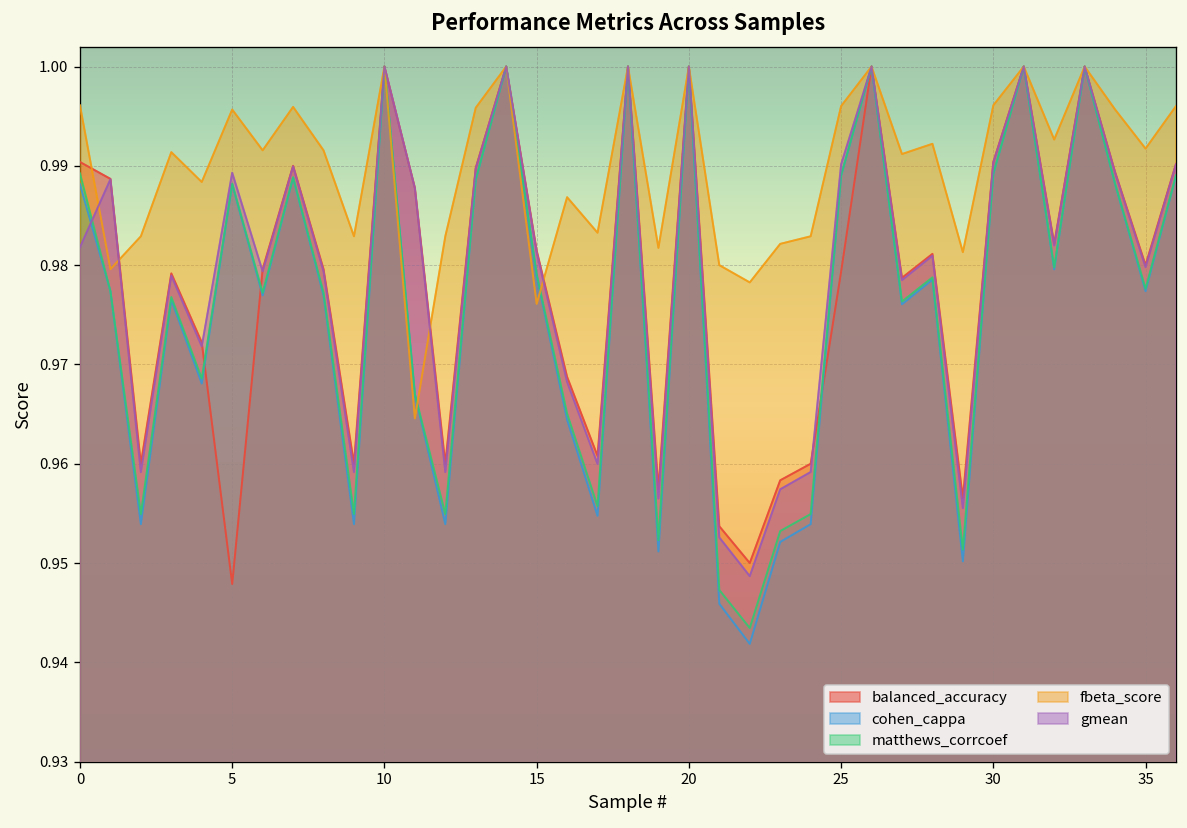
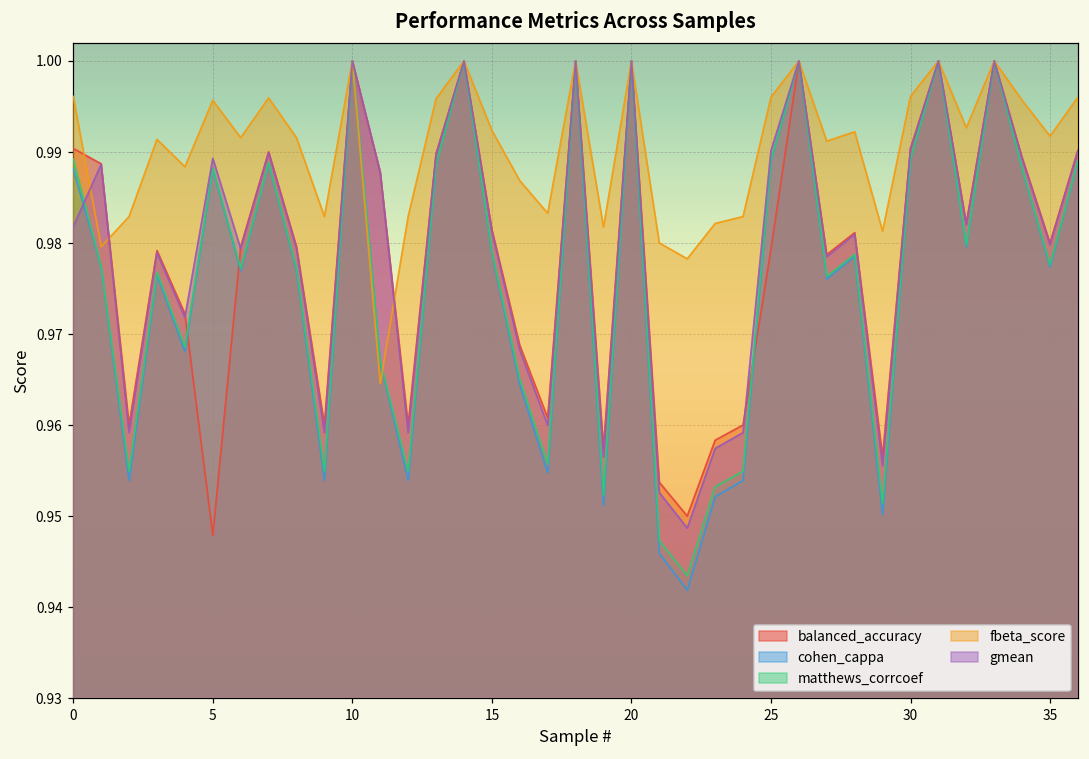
  {
    "balanced_accuracy": {
      "0": 0.990,
      "5": 0.948,
      "25": 0.979
    },
    "cohen_cappa": {
      "0": 0.988
    },
    "matthews_corrcoef": {
      "0": 0.989
    },
    "fbeta_score": {
      "0": 0.996,
      "5": 0.996,
-     "15": 0.976,
+     "15": 0.992,
      "25": 0.996,
      "30": 0.996,
      "35": 0.992
    },
    "gmean": {
      "0": 0.982,
      "5": 0.989,
      "25": 0.990
    }
  }
